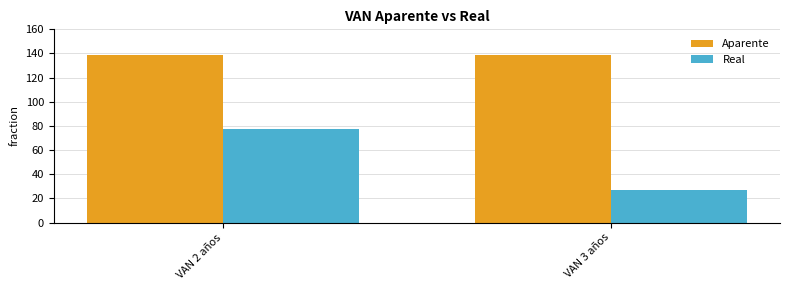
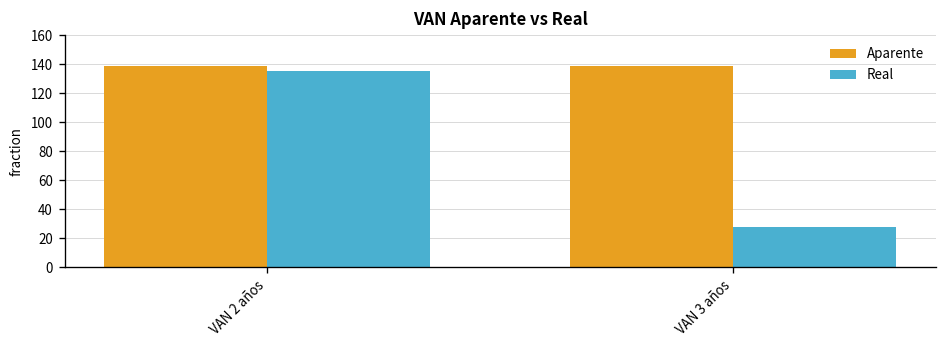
  {
    "Aparente": {
      "VAN 2 años": 139,
      "VAN 3 años": 139
    },
    "Real": {
-     "VAN 2 años": 77,
+     "VAN 2 años": 135,
      "VAN 3 años": 27
    }
  }
